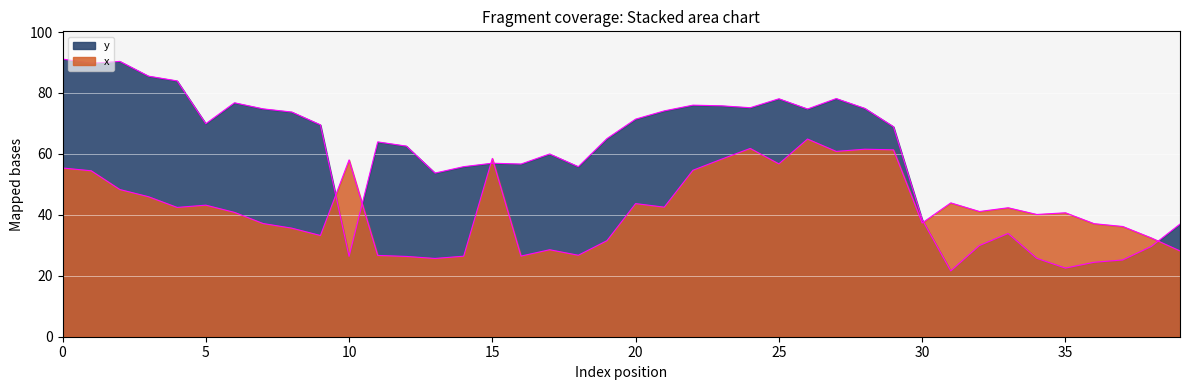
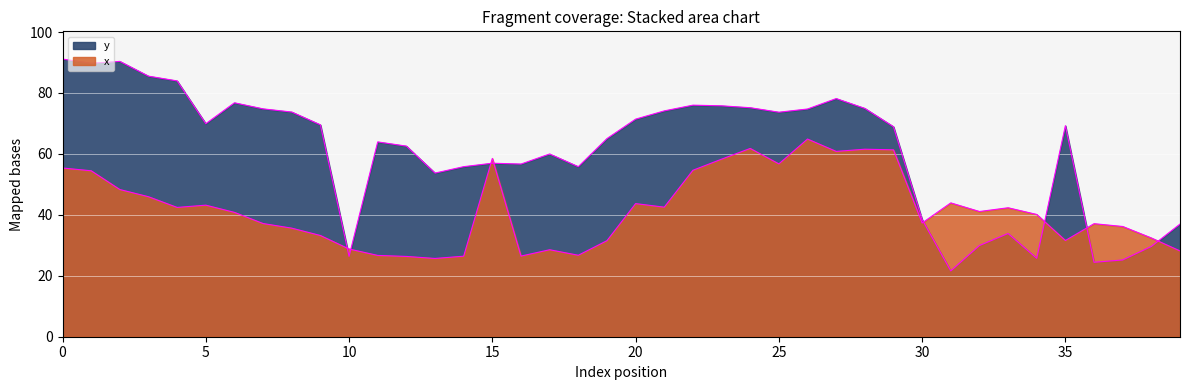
  {
    "y": {
      "0": 91,
      "5": 70,
      "10": 26,
      "15": 57,
      "20": 71,
-     "25": 78,
+     "25": 74,
      "30": 38,
-     "35": 23
+     "35": 69
    },
    "x": {
      "0": 55,
      "5": 43,
-     "10": 58,
+     "10": 29,
      "15": 59,
      "20": 44,
      "25": 57,
      "30": 37,
-     "35": 41
+     "35": 32
    }
  }
